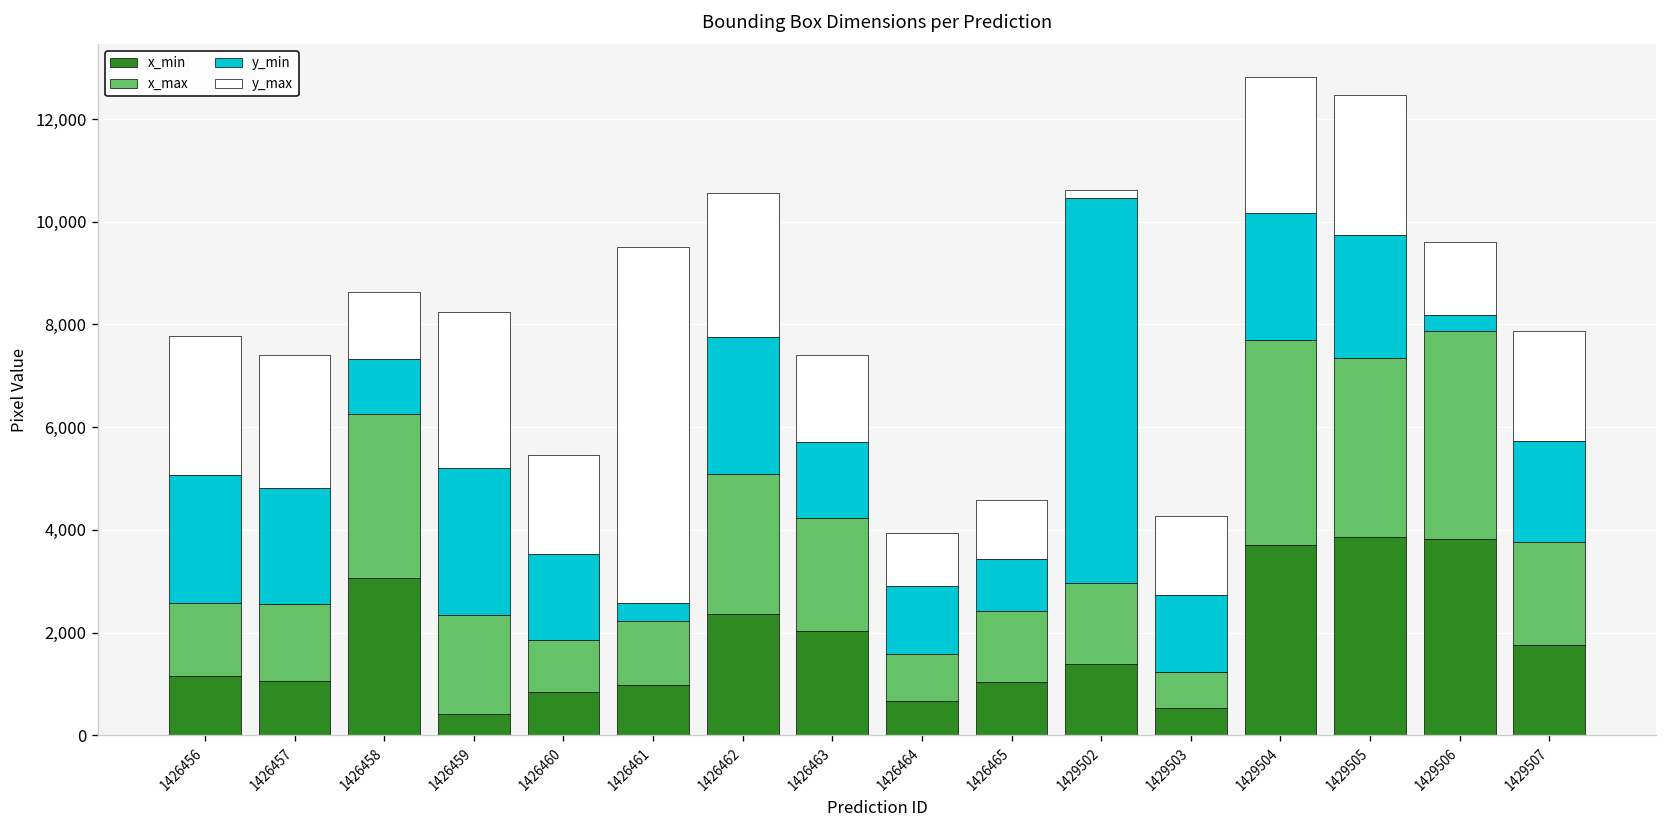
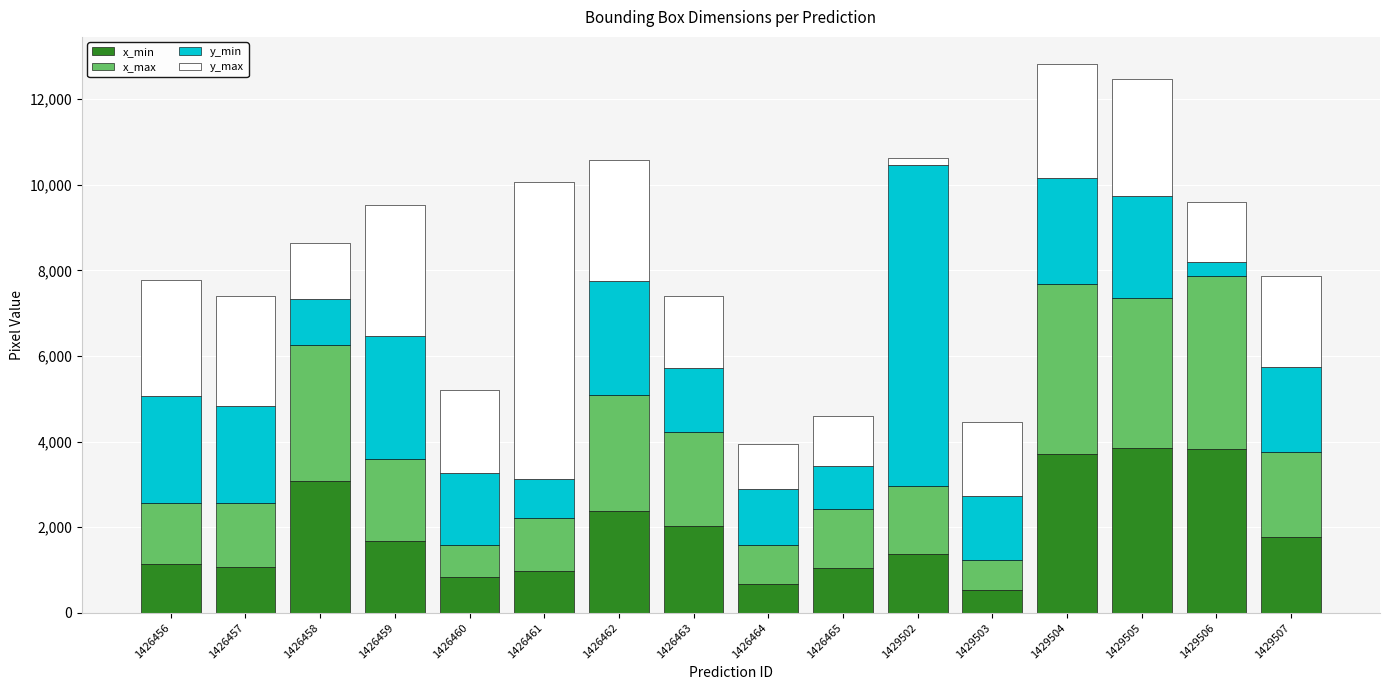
  {
    "x_min": {
      "1426456": "1,100",
      "1426457": "1,100",
      "1426458": "3,100",
-     "1426459": "400",
+     "1426459": "1,700",
      "1426460": "800",
      "1426461": "1,000",
      "1426462": "2,400",
      "1426463": "2,000",
      "1426464": "700",
      "1426465": "1,000",
      "1429502": "1,400",
      "1429503": "500",
      "1429504": "3,700",
      "1429505": "3,900",
      "1429506": "3,800",
      "1429507": "1,800"
    },
    "x_max": {
      "1426456": "1,400",
      "1426457": "1,500",
      "1426458": "3,200",
      "1426459": "1,900",
-     "1426460": "1,000",
+     "1426460": "700",
      "1426461": "1,200",
      "1426462": "2,700",
      "1426463": "2,200",
      "1426464": "900",
      "1426465": "1,400",
      "1429502": "1,600",
      "1429503": "700",
      "1429504": "4,000",
      "1429505": "3,500",
      "1429506": "4,100",
      "1429507": "2,000"
    },
    "y_min": {
      "1426456": "2,500",
      "1426457": "2,300",
      "1426458": "1,100",
      "1426459": "2,900",
      "1426460": "1,700",
-     "1426461": "400",
+     "1426461": "900",
      "1426462": "2,700",
      "1426463": "1,500",
      "1426464": "1,300",
      "1426465": "1,000",
      "1429502": "7,500",
      "1429503": "1,500",
      "1429504": "2,500",
      "1429505": "2,400",
      "1429506": "300",
      "1429507": "2,000"
    },
    "y_max": {
      "1426456": "2,700",
      "1426457": "2,600",
      "1426458": "1,300",
      "1426459": "3,000",
      "1426460": "1,900",
      "1426461": "6,900",
      "1426462": "2,800",
      "1426463": "1,700",
      "1426464": "1,000",
      "1426465": "1,100",
      "1429502": "200",
-     "1429503": "1,500",
+     "1429503": "1,700",
      "1429504": "2,700",
      "1429505": "2,700",
      "1429506": "1,400",
      "1429507": "2,100"
    }
  }
